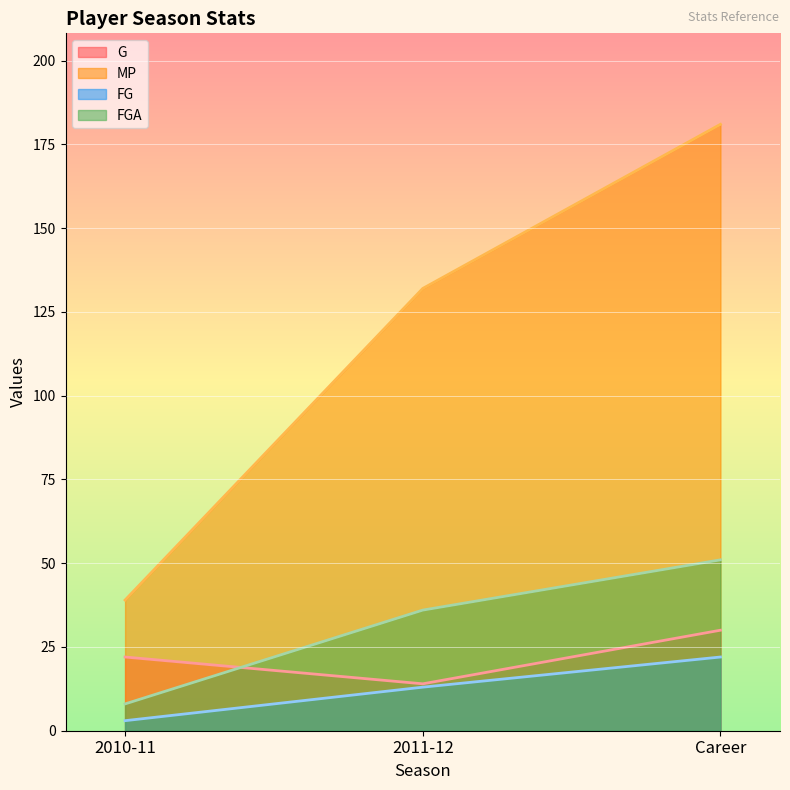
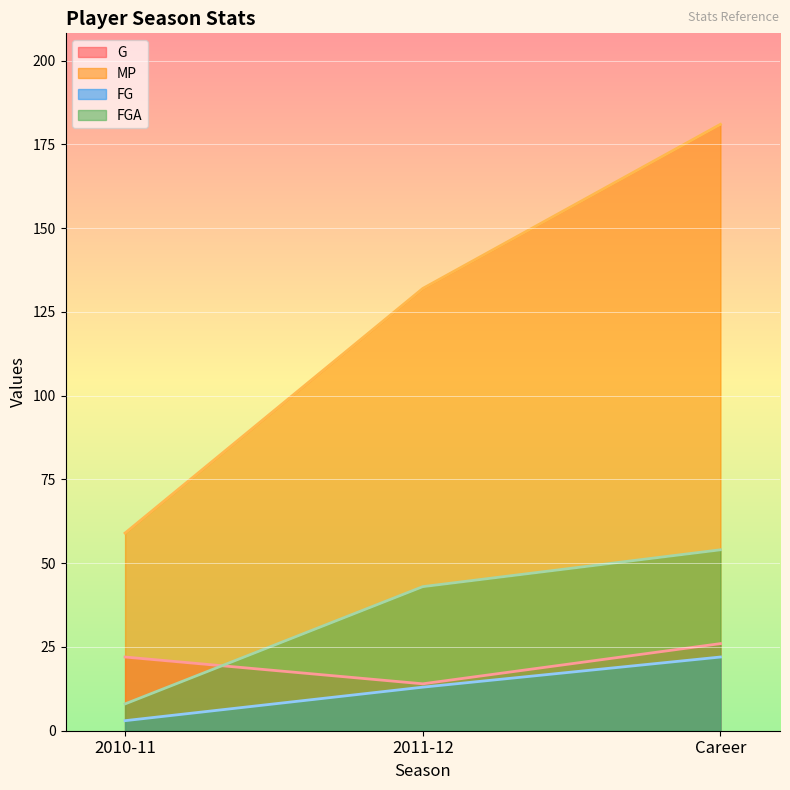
  {
    "G": {
      "2010-11": 22,
      "2011-12": 14,
-     "Career": 30
+     "Career": 26
    },
    "MP": {
-     "2010-11": 39,
+     "2010-11": 59,
      "2011-12": 132,
      "Career": 181
    },
    "FG": {
      "2010-11": 3,
      "2011-12": 13,
      "Career": 22
    },
    "FGA": {
      "2010-11": 8,
-     "2011-12": 36,
-     "Career": 51
+     "2011-12": 43,
+     "Career": 54
    }
  }
